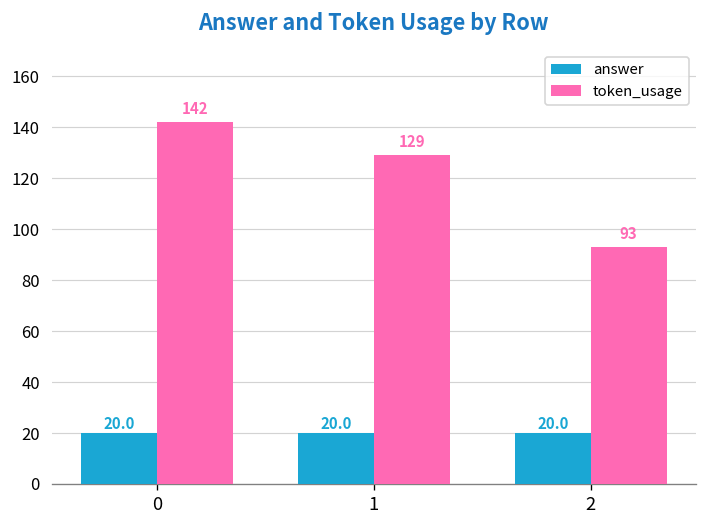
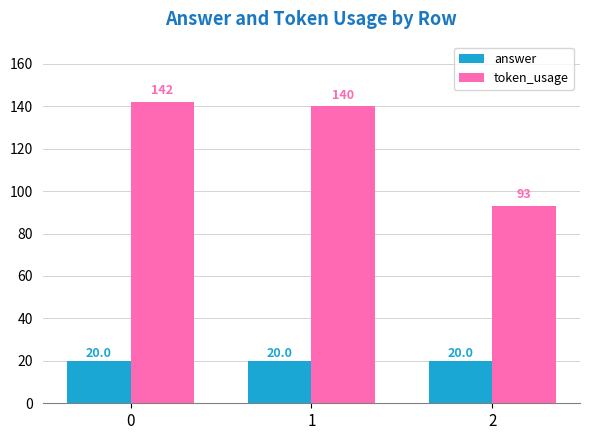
  {
    "answer": {
      "0": 20.0,
      "1": 20.0,
      "2": 20.0
    },
    "token_usage": {
      "0": 142,
-     "1": 129,
+     "1": 140,
      "2": 93
    }
  }
